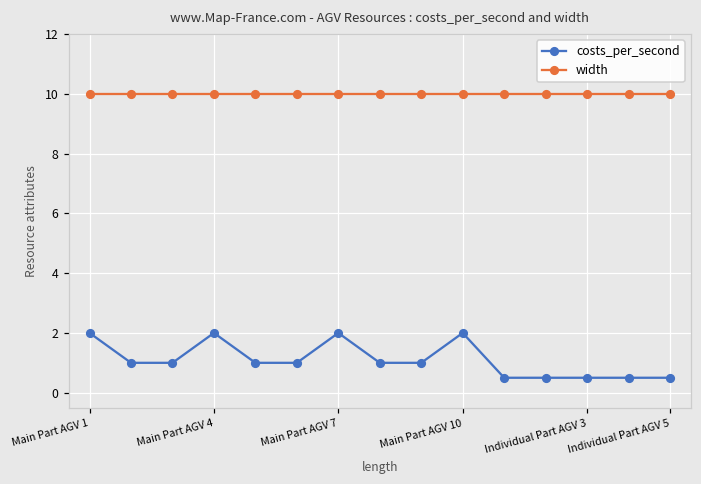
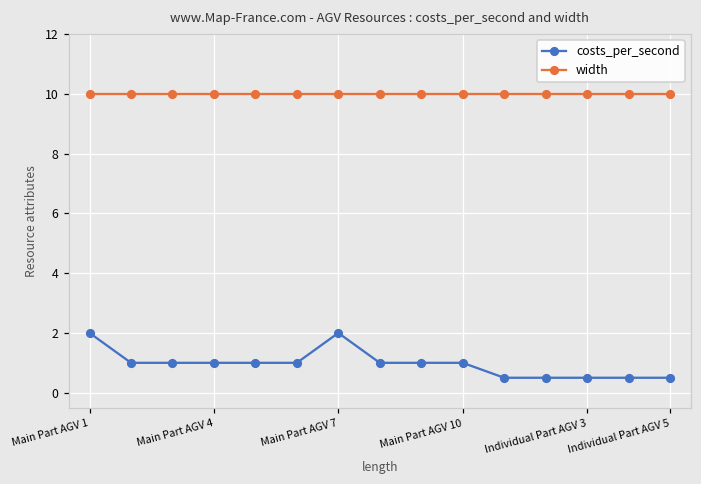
  {
    "costs_per_second": {
      "Main Part AGV 1": 2,
-     "Main Part AGV 4": 2,
+     "Main Part AGV 4": 1,
      "Main Part AGV 7": 2,
-     "Main Part AGV 10": 2,
+     "Main Part AGV 10": 1,
      "Individual Part AGV 3": 0.5,
      "Individual Part AGV 5": 0.5
    },
    "width": {
      "Main Part AGV 1": 10,
      "Main Part AGV 4": 10,
      "Main Part AGV 7": 10,
      "Main Part AGV 10": 10,
      "Individual Part AGV 3": 10,
      "Individual Part AGV 5": 10
    }
  }
